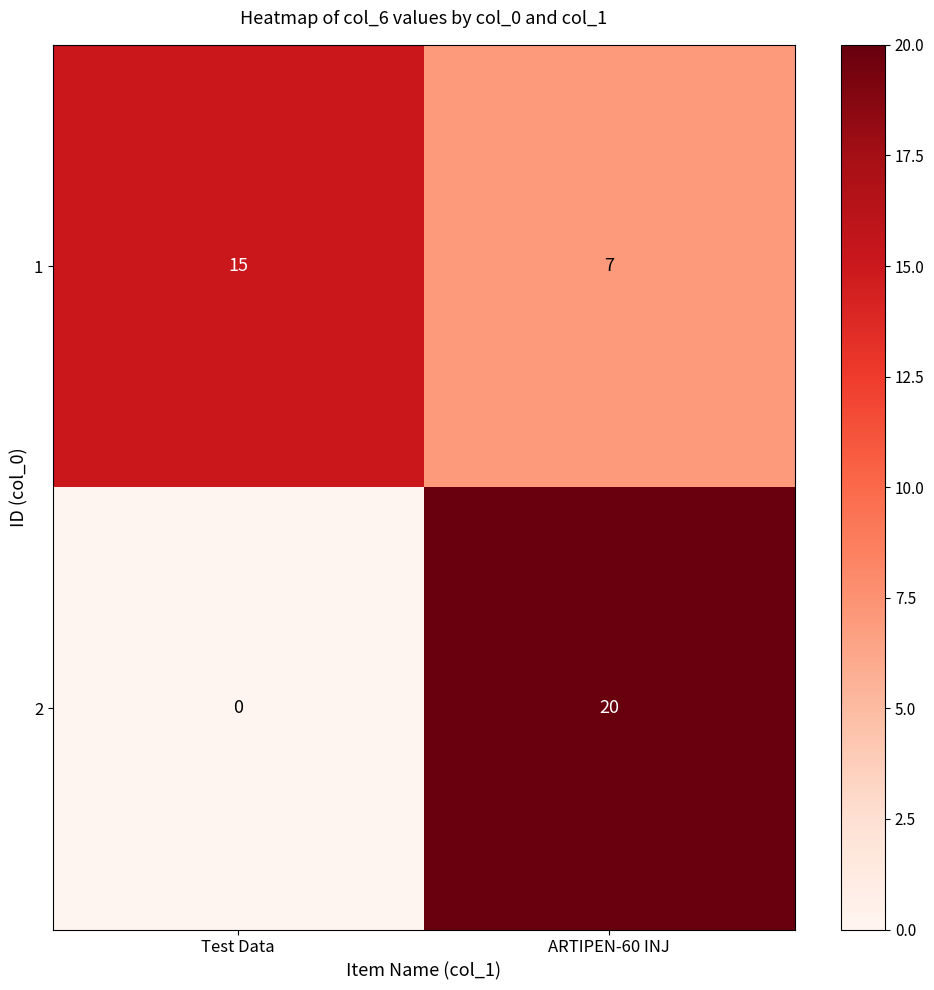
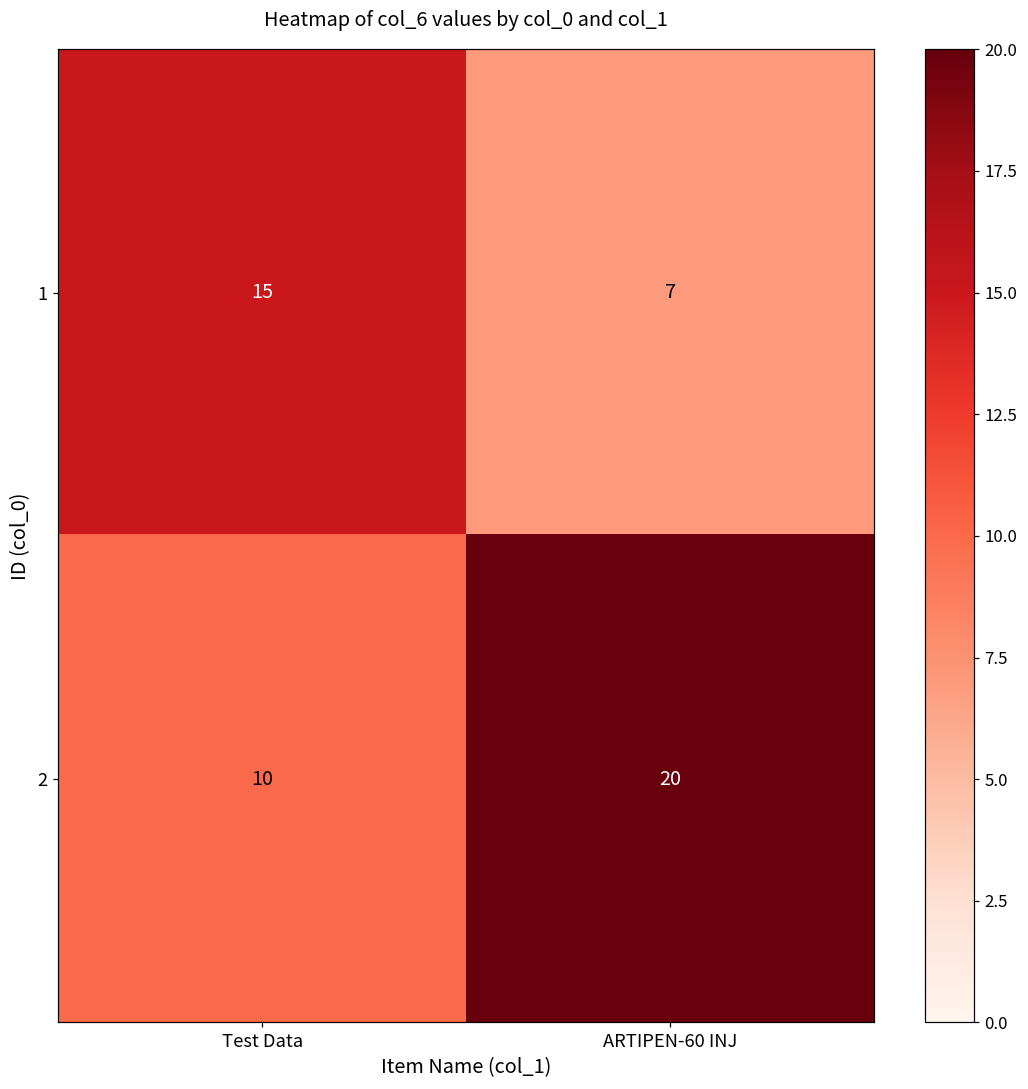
  {
    "1": {
      "Test Data": 15,
      "ARTIPEN-60 INJ": 7
    },
    "2": {
-     "Test Data": 0,
+     "Test Data": 10,
      "ARTIPEN-60 INJ": 20
    }
  }
